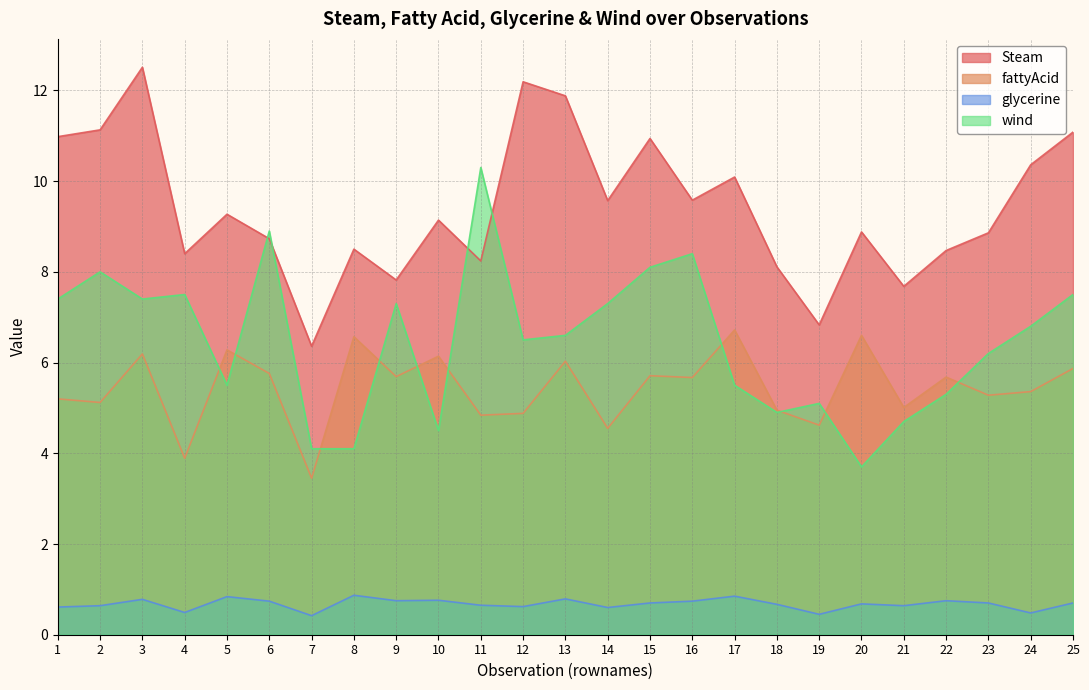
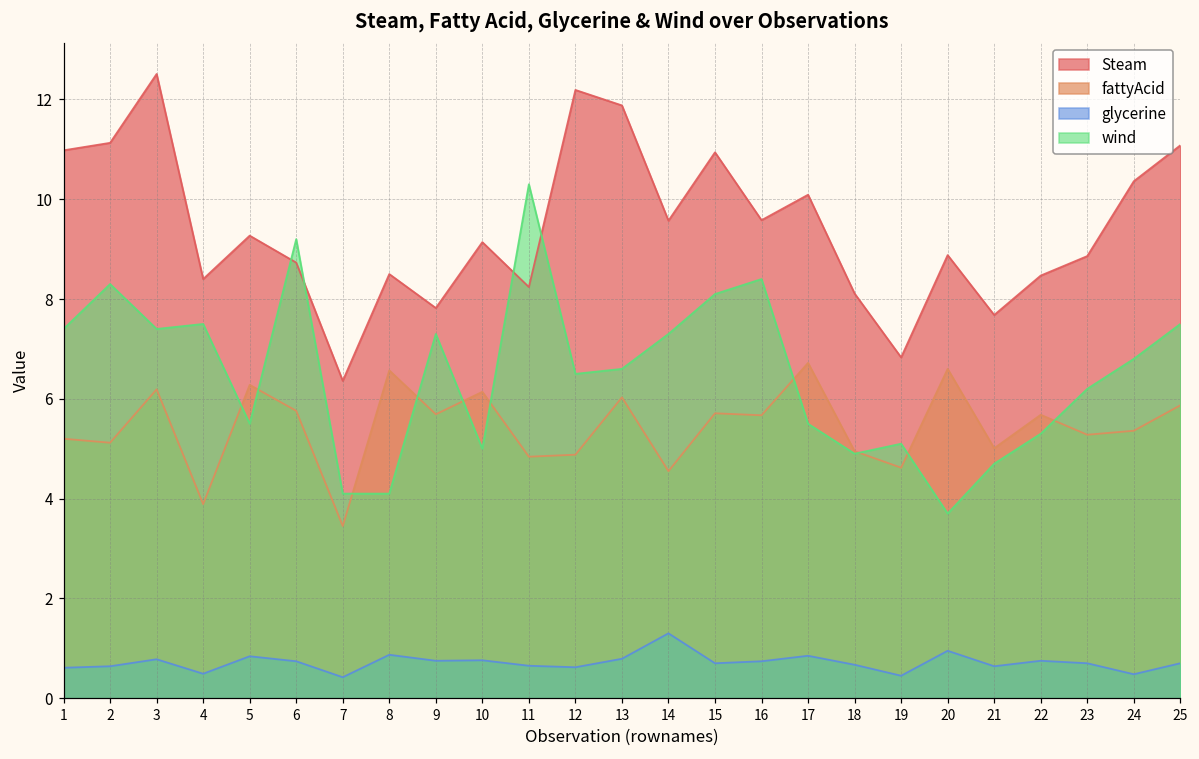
  {
    "glycerine": {
      "1": 0.6,
      "2": 0.6,
      "3": 0.8,
      "4": 0.5,
      "5": 0.8,
      "6": 0.7,
      "7": 0.4,
      "8": 0.9,
      "9": 0.8,
      "10": 0.8,
      "11": 0.7,
      "12": 0.6,
      "13": 0.8,
-     "14": 0.6,
+     "14": 1.3,
      "15": 0.7,
      "16": 0.7,
      "17": 0.9,
      "18": 0.7,
      "19": 0.5,
-     "20": 0.7,
+     "20": 1.0,
      "21": 0.6,
      "22": 0.8,
      "23": 0.7,
      "24": 0.5,
      "25": 0.7
    },
    "wind": {
      "1": 7.4,
-     "2": 8.0,
+     "2": 8.3,
      "3": 7.4,
      "4": 7.5,
      "5": 5.5,
-     "6": 8.9,
+     "6": 9.2,
      "7": 4.1,
      "8": 4.1,
      "9": 7.3,
-     "10": 4.5,
+     "10": 5.0,
      "11": 10.3,
      "12": 6.5,
      "13": 6.6,
      "14": 7.3,
      "15": 8.1,
      "16": 8.4,
      "17": 5.5,
      "19": 5.1,
      "20": 3.7,
      "21": 4.7,
      "22": 5.3,
      "23": 6.2,
      "24": 6.8,
      "25": 7.5
    }
  }
